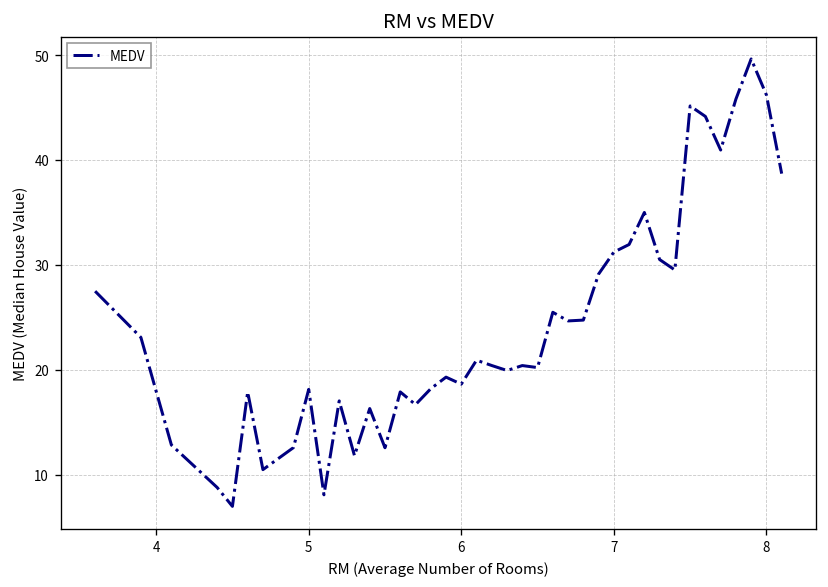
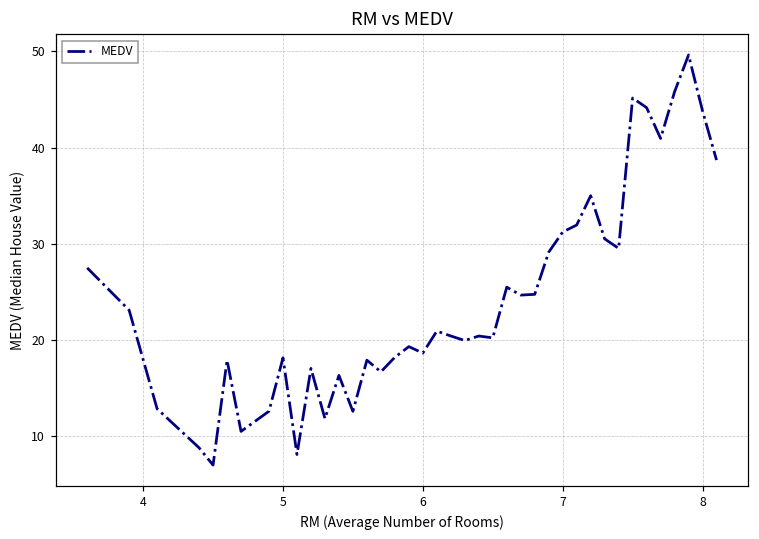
  {
    "5": 18,
    "6": 19,
    "7": 31,
-   "8": 46
+   "8": 44
  }
